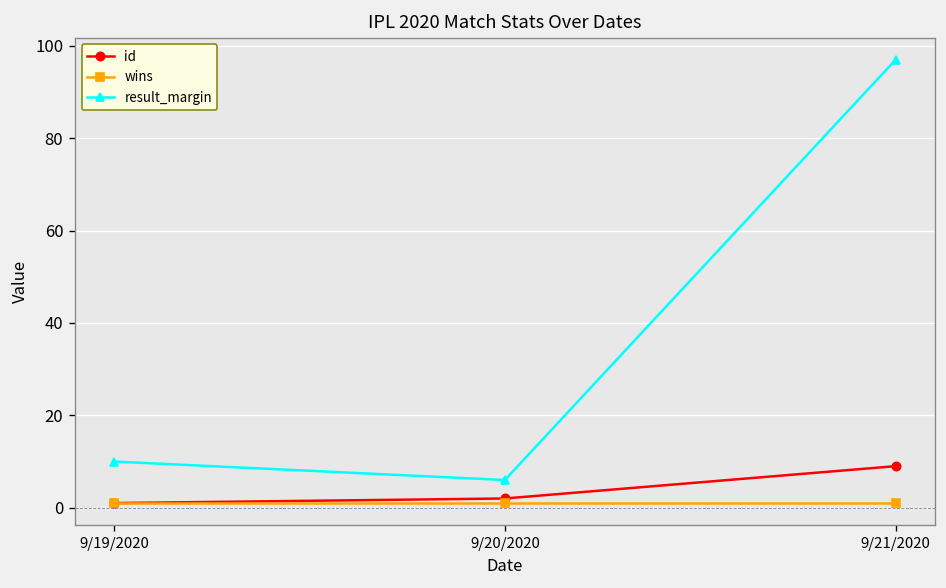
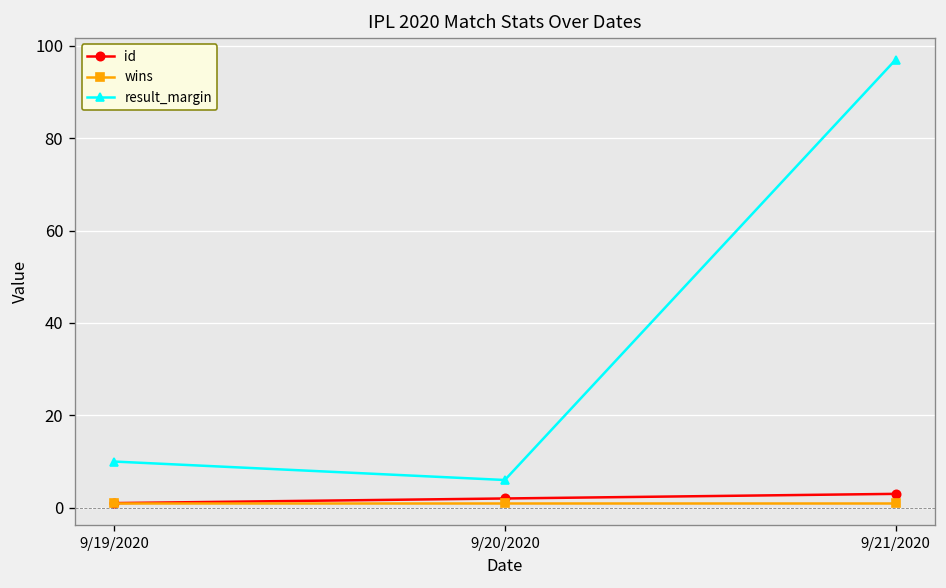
  {
    "id": {
      "9/20/2020": 2,
-     "9/21/2020": 9
+     "9/21/2020": 3
    },
    "wins": {
      "9/20/2020": 1,
      "9/21/2020": 1
    },
    "result_margin": {
      "9/19/2020": 10,
      "9/20/2020": 6,
      "9/21/2020": 97
    }
  }
